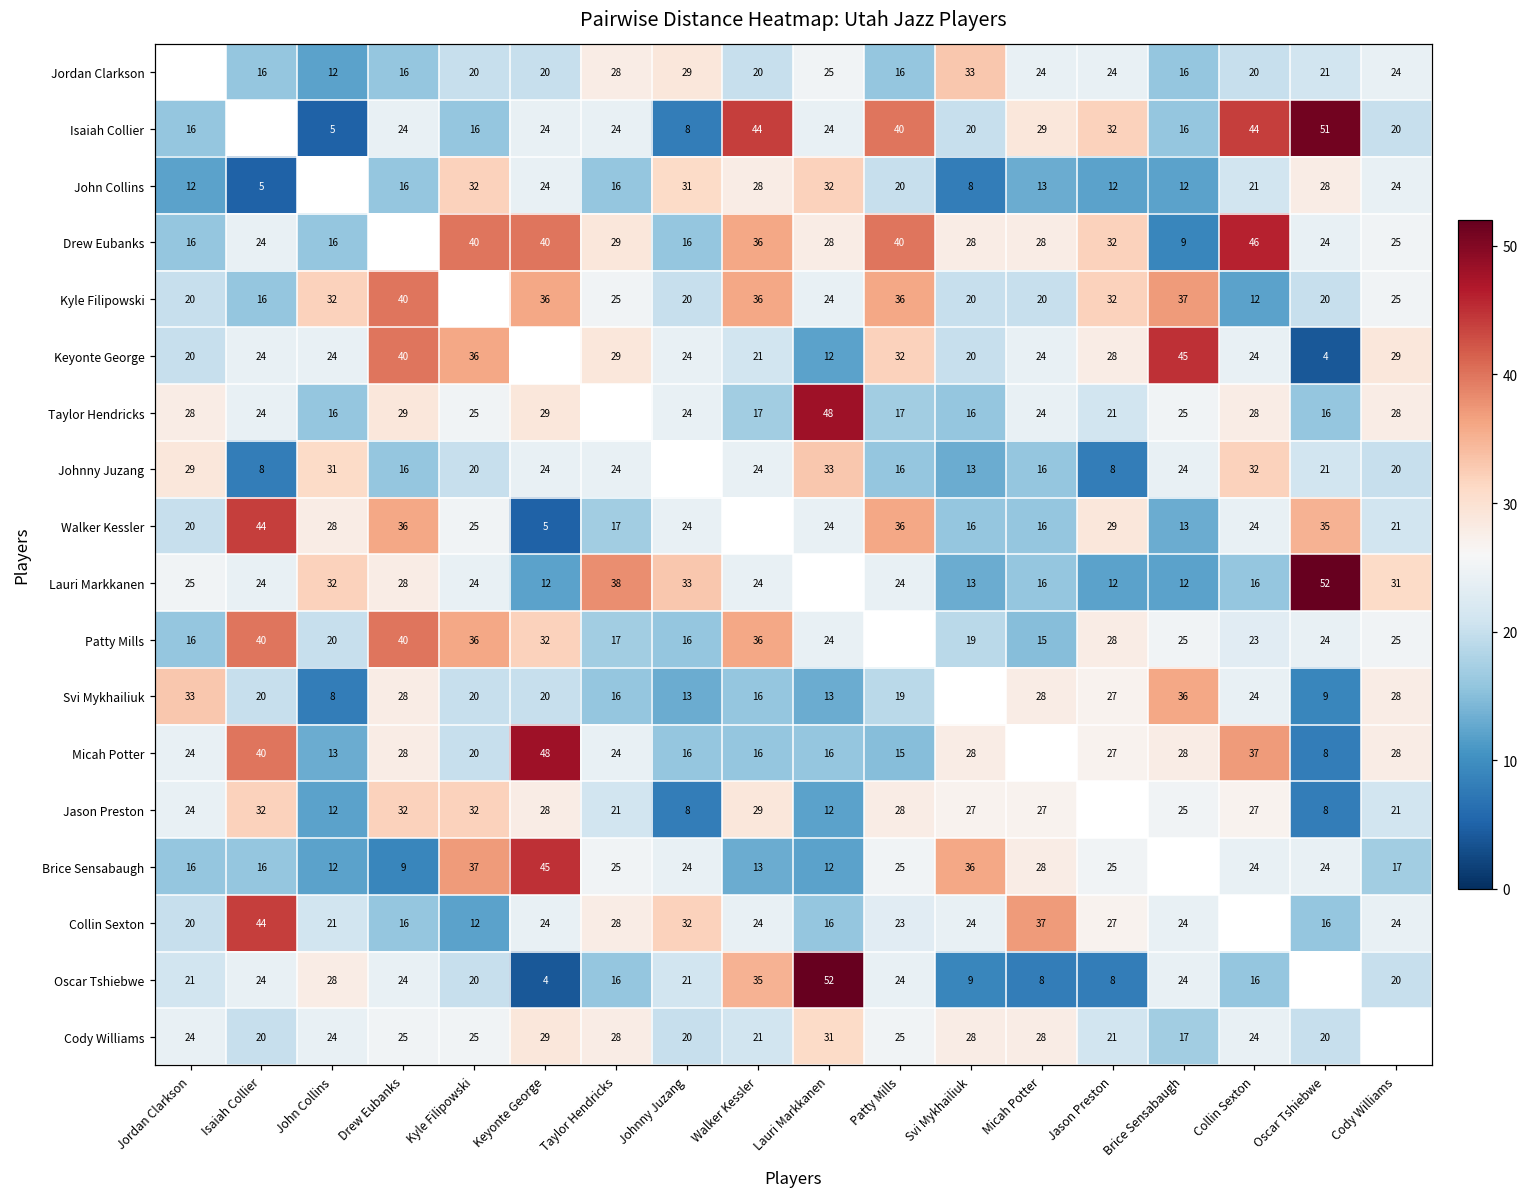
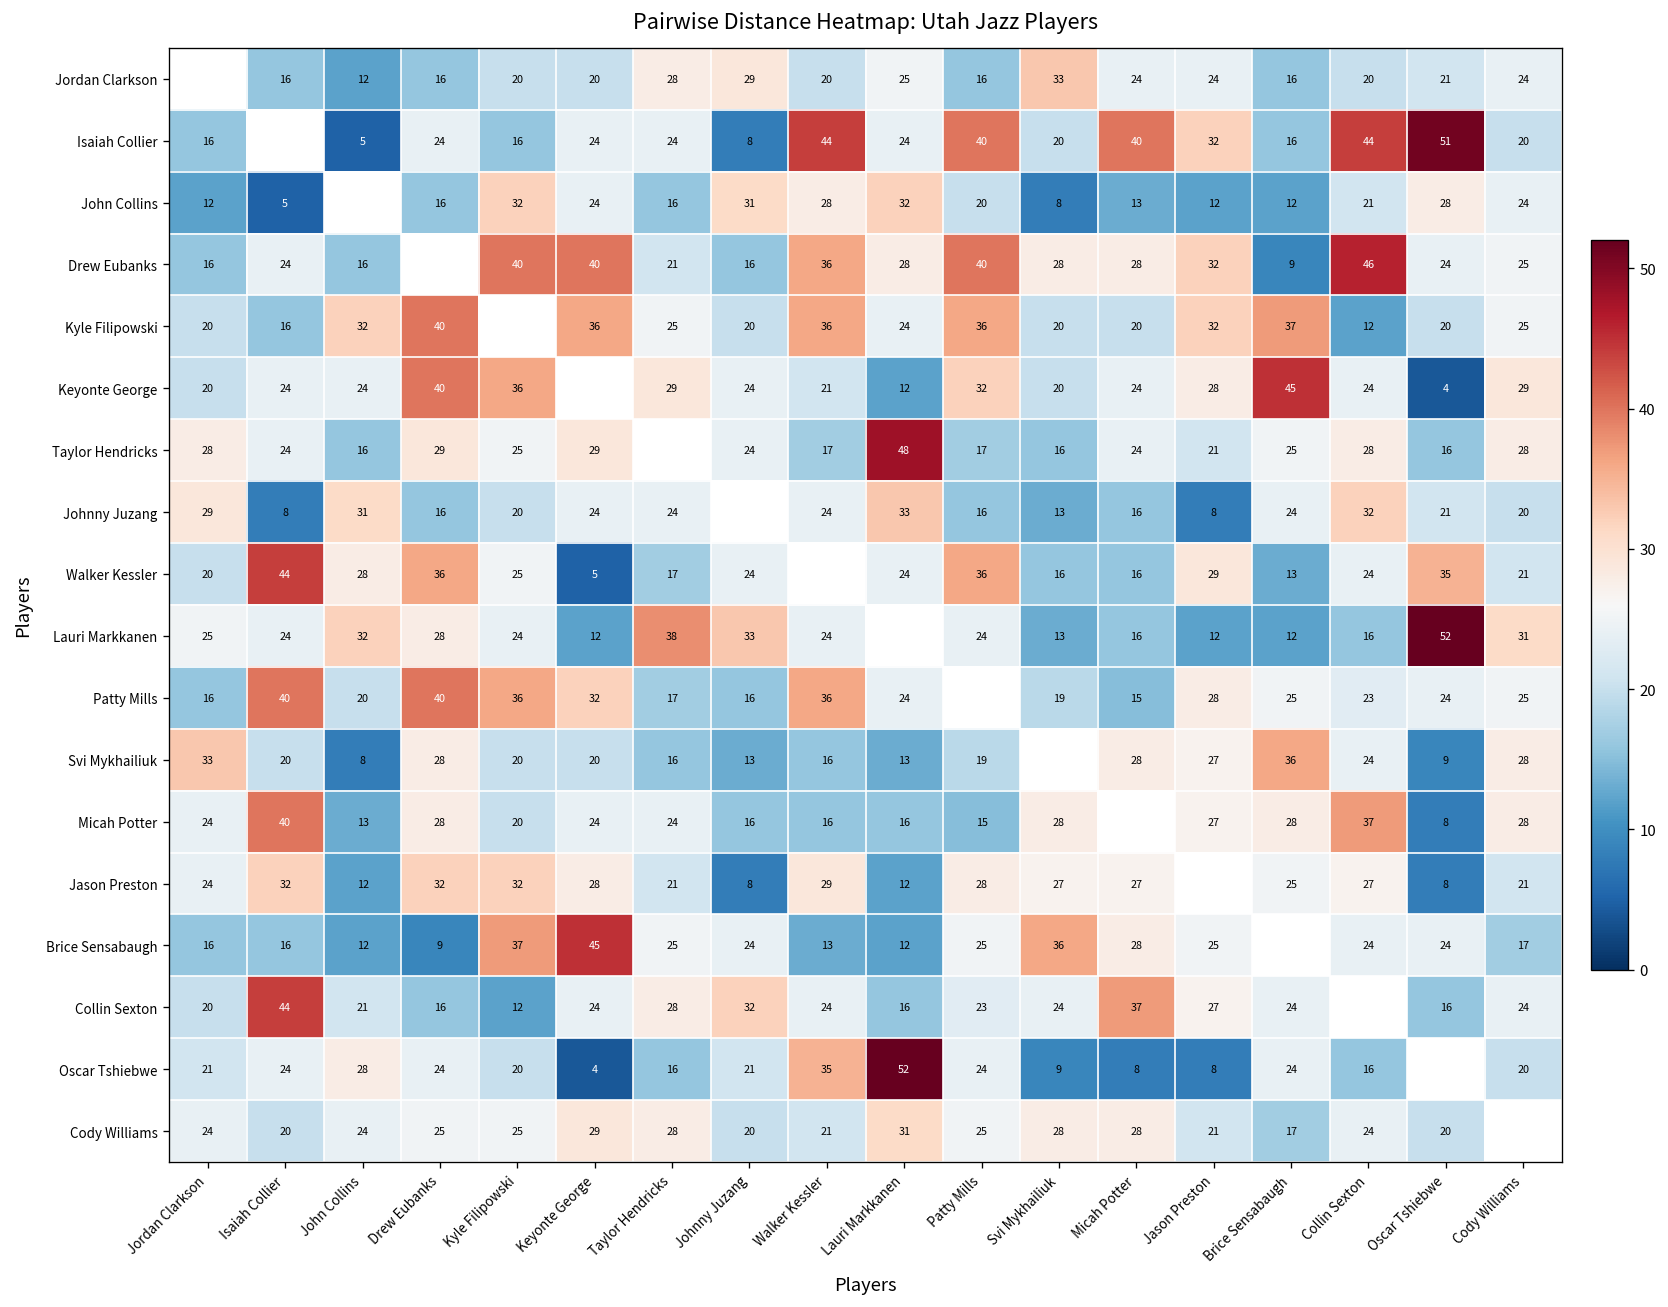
  {
    "Isaiah Collier": {
      "Jordan Clarkson": 16,
      "John Collins": 5,
      "Drew Eubanks": 24,
      "Kyle Filipowski": 16,
      "Keyonte George": 24,
      "Taylor Hendricks": 24,
      "Johnny Juzang": 8,
      "Walker Kessler": 44,
      "Lauri Markkanen": 24,
      "Patty Mills": 40,
      "Svi Mykhailiuk": 20,
-     "Micah Potter": 29,
+     "Micah Potter": 40,
      "Jason Preston": 32,
      "Brice Sensabaugh": 16,
      "Collin Sexton": 44,
      "Oscar Tshiebwe": 51,
      "Cody Williams": 20
    },
    "Drew Eubanks": {
      "Jordan Clarkson": 16,
      "Isaiah Collier": 24,
      "John Collins": 16,
      "Kyle Filipowski": 40,
      "Keyonte George": 40,
-     "Taylor Hendricks": 29,
+     "Taylor Hendricks": 21,
      "Johnny Juzang": 16,
      "Walker Kessler": 36,
      "Lauri Markkanen": 28,
      "Patty Mills": 40,
      "Svi Mykhailiuk": 28,
      "Micah Potter": 28,
      "Jason Preston": 32,
      "Brice Sensabaugh": 9,
      "Collin Sexton": 46,
      "Oscar Tshiebwe": 24,
      "Cody Williams": 25
    },
    "Micah Potter": {
      "Jordan Clarkson": 24,
      "Isaiah Collier": 40,
      "John Collins": 13,
      "Drew Eubanks": 28,
      "Kyle Filipowski": 20,
-     "Keyonte George": 48,
+     "Keyonte George": 24,
      "Taylor Hendricks": 24,
      "Johnny Juzang": 16,
      "Walker Kessler": 16,
      "Lauri Markkanen": 16,
      "Patty Mills": 15,
      "Svi Mykhailiuk": 28,
      "Jason Preston": 27,
      "Brice Sensabaugh": 28,
      "Collin Sexton": 37,
      "Oscar Tshiebwe": 8,
      "Cody Williams": 28
    }
  }
